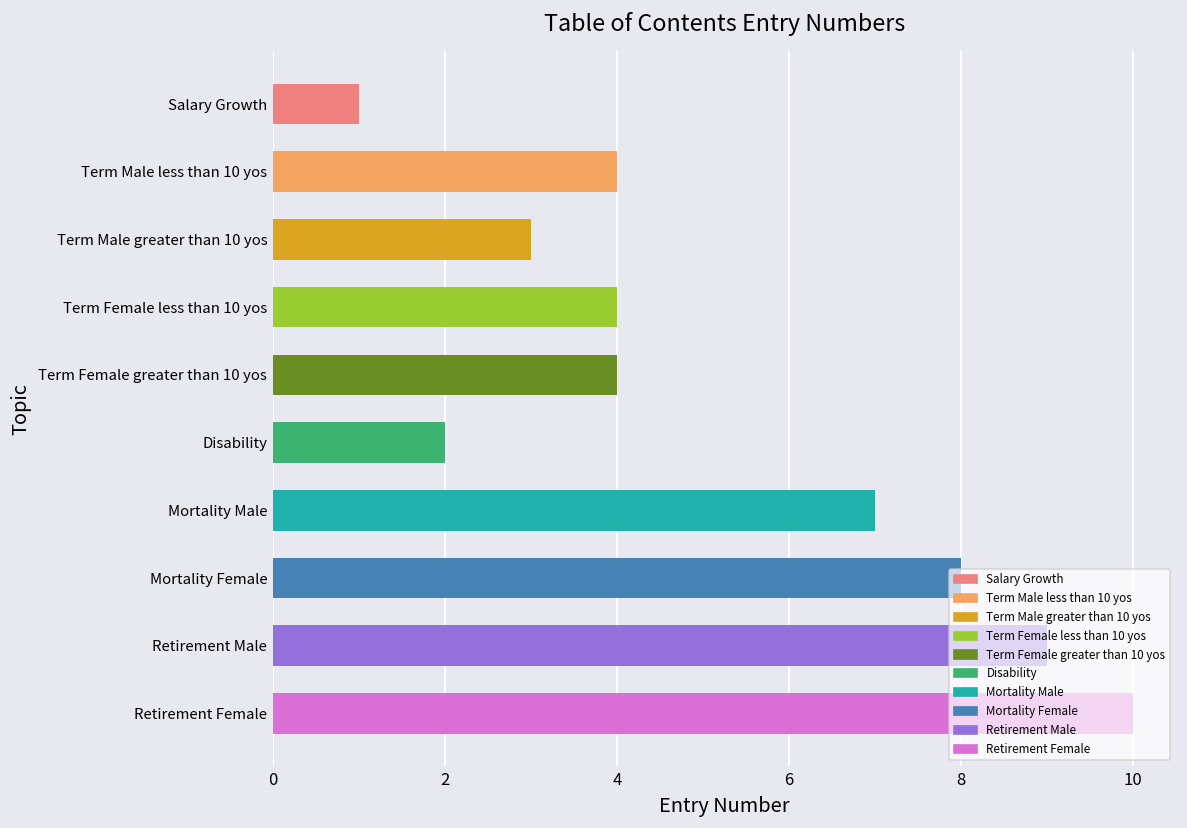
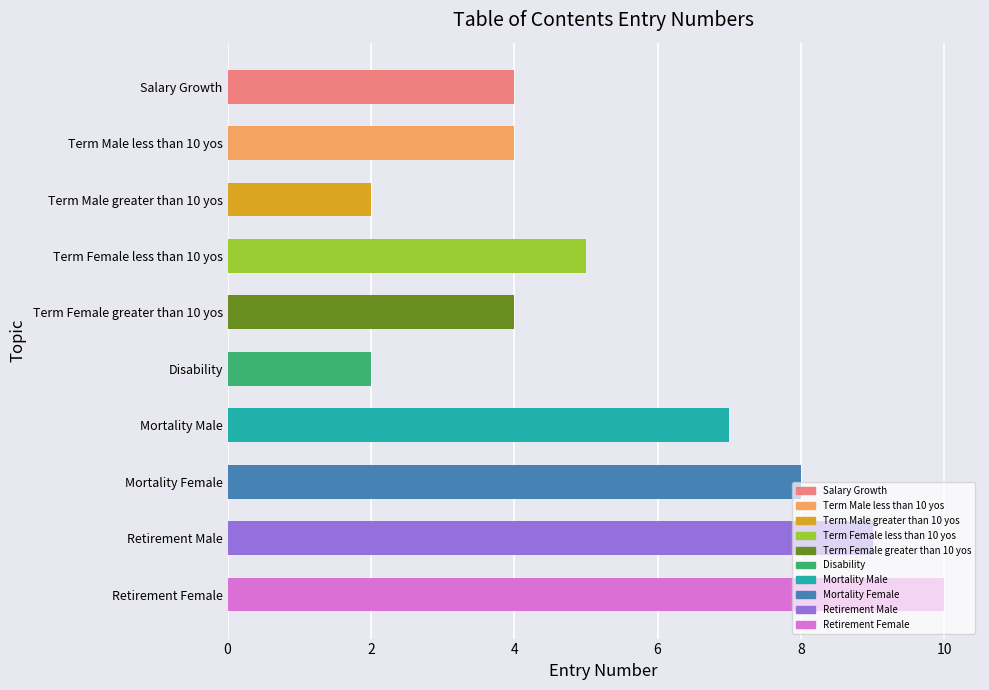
  {
-   "Salary Growth": 1,
+   "Salary Growth": 4,
    "Term Male less than 10 yos": 4,
-   "Term Male greater than 10 yos": 3,
-   "Term Female less than 10 yos": 4,
+   "Term Male greater than 10 yos": 2,
+   "Term Female less than 10 yos": 5,
    "Term Female greater than 10 yos": 4,
    "Disability": 2,
    "Mortality Male": 7,
    "Mortality Female": 8
  }
